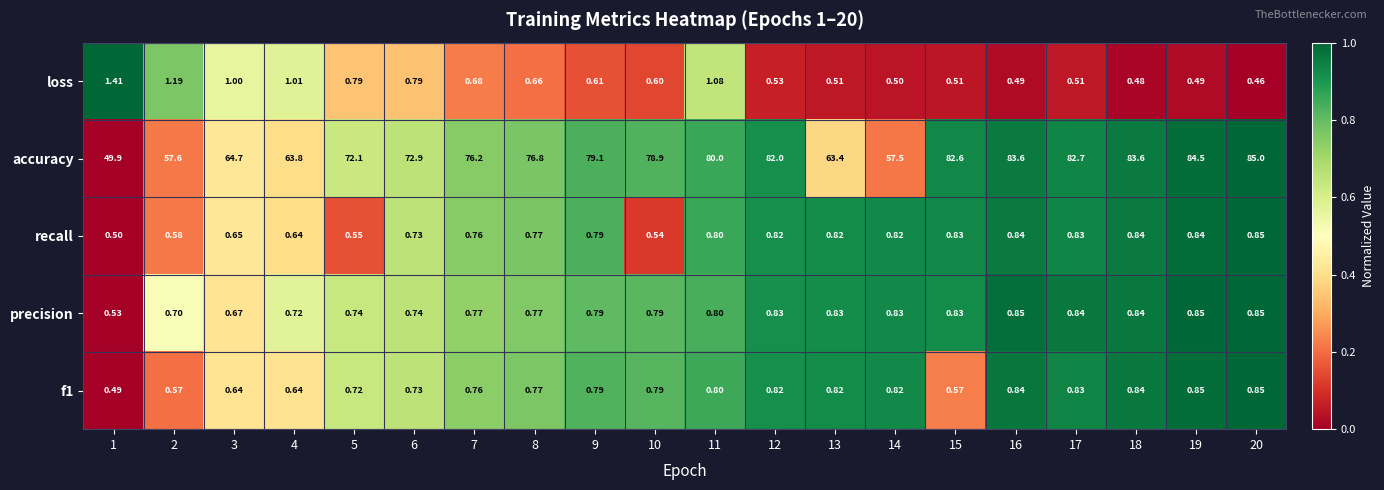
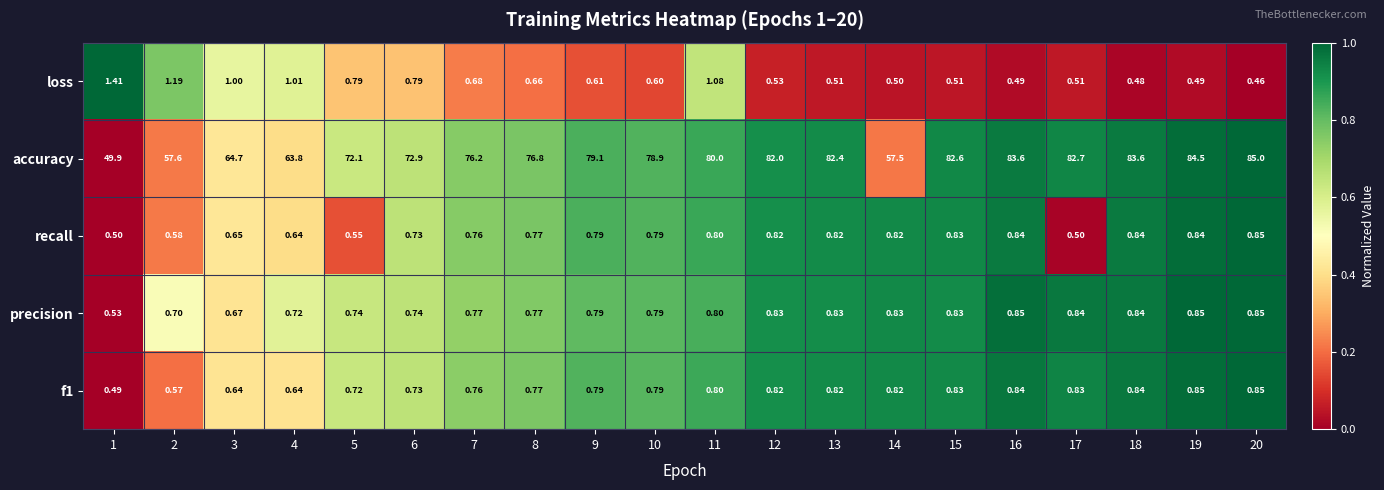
  {
    "loss": {
      "1": 1.41,
      "2": 1.19,
      "3": 1.00,
      "4": 1.01,
      "5": 0.79,
      "6": 0.79,
      "7": 0.68,
      "8": 0.66,
      "9": 0.61,
      "10": 0.60,
      "11": 1.08,
      "12": 0.53,
      "13": 0.51,
      "14": 0.50,
      "15": 0.51,
      "16": 0.49,
      "17": 0.51,
      "18": 0.48,
      "19": 0.49,
      "20": 0.46
    },
    "accuracy": {
      "1": 49.9,
      "2": 57.6,
      "3": 64.7,
      "4": 63.8,
      "5": 72.1,
      "6": 72.9,
      "7": 76.2,
      "8": 76.8,
      "9": 79.1,
      "10": 78.9,
      "11": 80.0,
      "12": 82.0,
-     "13": 63.4,
+     "13": 82.4,
      "14": 57.5,
      "15": 82.6,
      "16": 83.6,
      "17": 82.7,
      "18": 83.6,
      "19": 84.5,
      "20": 85.0
    },
    "recall": {
      "1": 0.50,
      "2": 0.58,
      "3": 0.65,
      "4": 0.64,
      "5": 0.55,
      "6": 0.73,
      "7": 0.76,
      "8": 0.77,
      "9": 0.79,
-     "10": 0.54,
+     "10": 0.79,
      "11": 0.80,
      "12": 0.82,
      "13": 0.82,
      "14": 0.82,
      "15": 0.83,
      "16": 0.84,
-     "17": 0.83,
+     "17": 0.50,
      "18": 0.84,
      "19": 0.84,
      "20": 0.85
    },
    "precision": {
      "1": 0.53,
      "2": 0.70,
      "3": 0.67,
      "4": 0.72,
      "5": 0.74,
      "6": 0.74,
      "7": 0.77,
      "8": 0.77,
      "9": 0.79,
      "10": 0.79,
      "11": 0.80,
      "12": 0.83,
      "13": 0.83,
      "14": 0.83,
      "15": 0.83,
      "16": 0.85,
      "17": 0.84,
      "18": 0.84,
      "19": 0.85,
      "20": 0.85
    },
    "f1": {
      "1": 0.49,
      "2": 0.57,
      "3": 0.64,
      "4": 0.64,
      "5": 0.72,
      "6": 0.73,
      "7": 0.76,
      "8": 0.77,
      "9": 0.79,
      "10": 0.79,
      "11": 0.80,
      "12": 0.82,
      "13": 0.82,
      "14": 0.82,
-     "15": 0.57,
+     "15": 0.83,
      "16": 0.84,
      "17": 0.83,
      "18": 0.84,
      "19": 0.85,
      "20": 0.85
    }
  }
